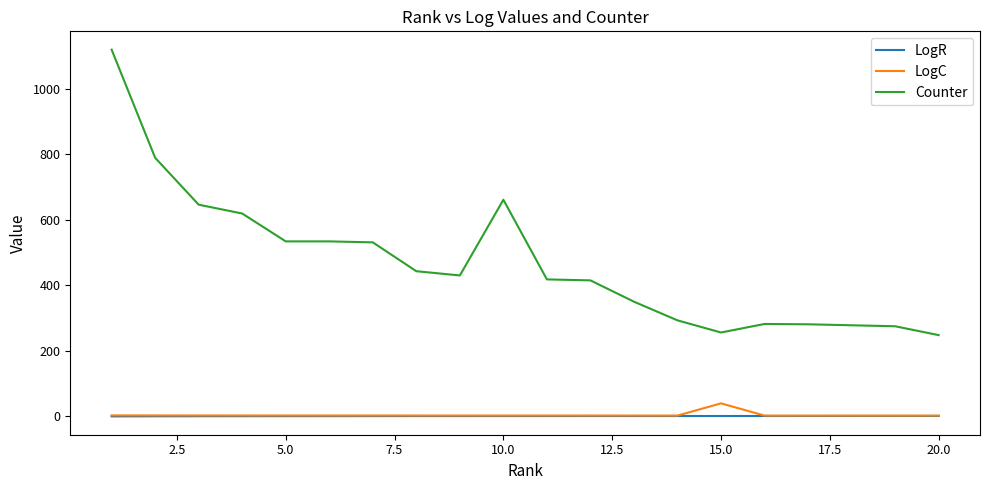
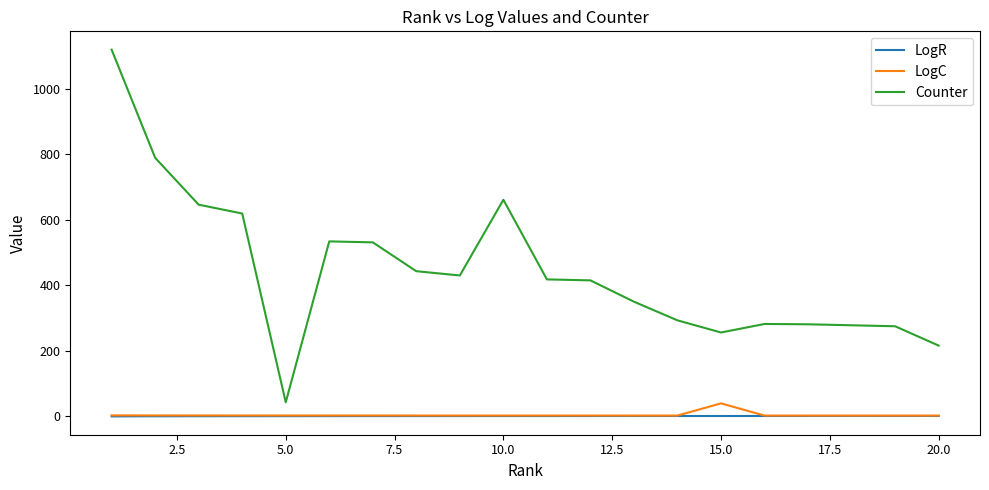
  {
    "LogR": {
      "15.0": 0
    },
    "LogC": {
      "15.0": 40
    },
    "Counter": {
-     "5.0": 530,
+     "5.0": 40,
      "10.0": 660,
      "15.0": 260,
-     "20.0": 250
+     "20.0": 220
    }
  }
